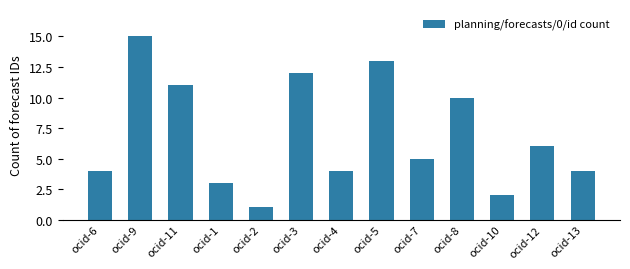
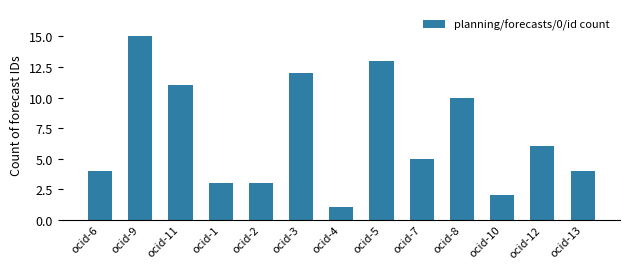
  {
    "ocid-6": 4,
    "ocid-9": 15,
    "ocid-11": 11,
    "ocid-1": 3,
-   "ocid-2": 1,
+   "ocid-2": 3,
    "ocid-3": 12,
-   "ocid-4": 4,
+   "ocid-4": 1,
    "ocid-5": 13,
    "ocid-7": 5,
    "ocid-8": 10,
    "ocid-10": 2,
    "ocid-12": 6,
    "ocid-13": 4
  }
